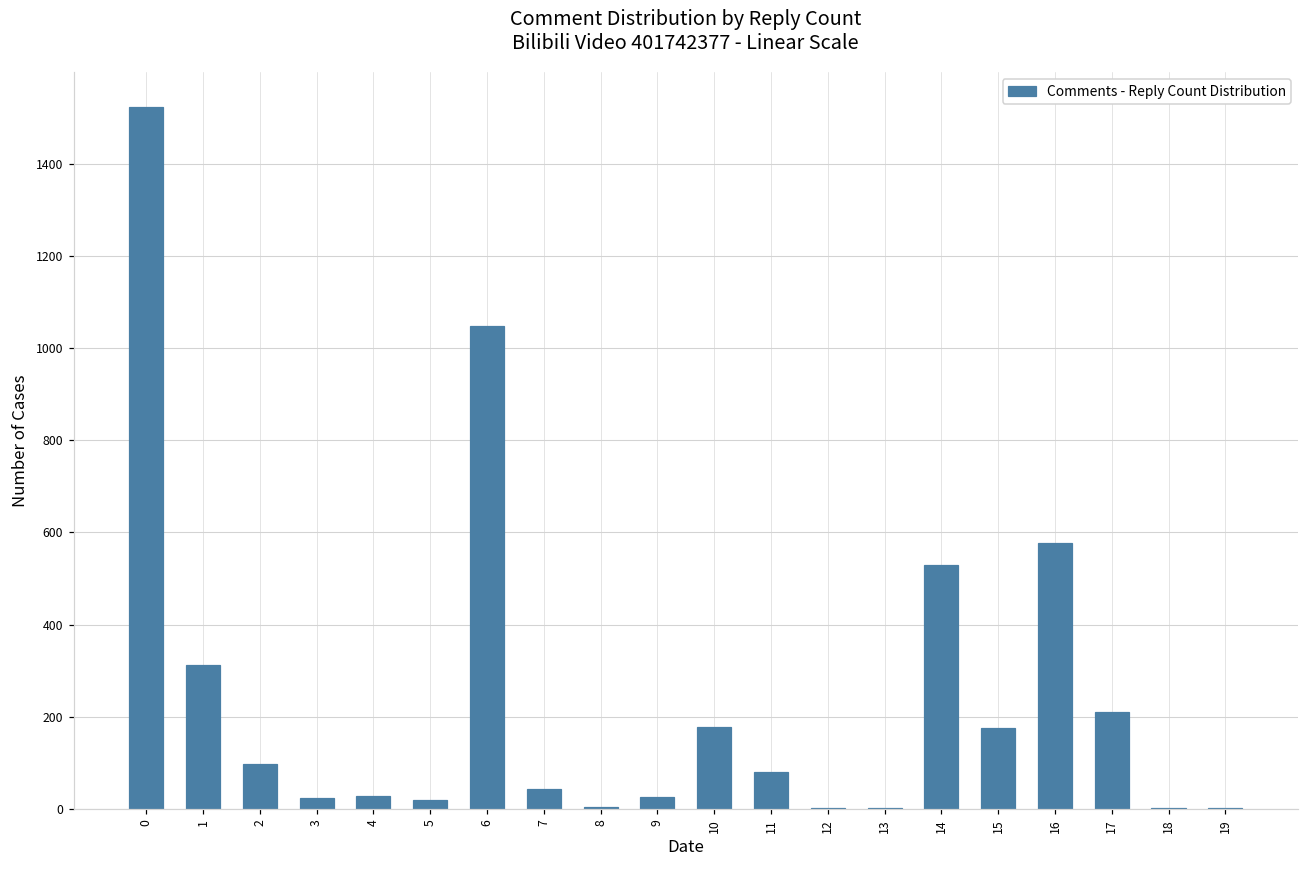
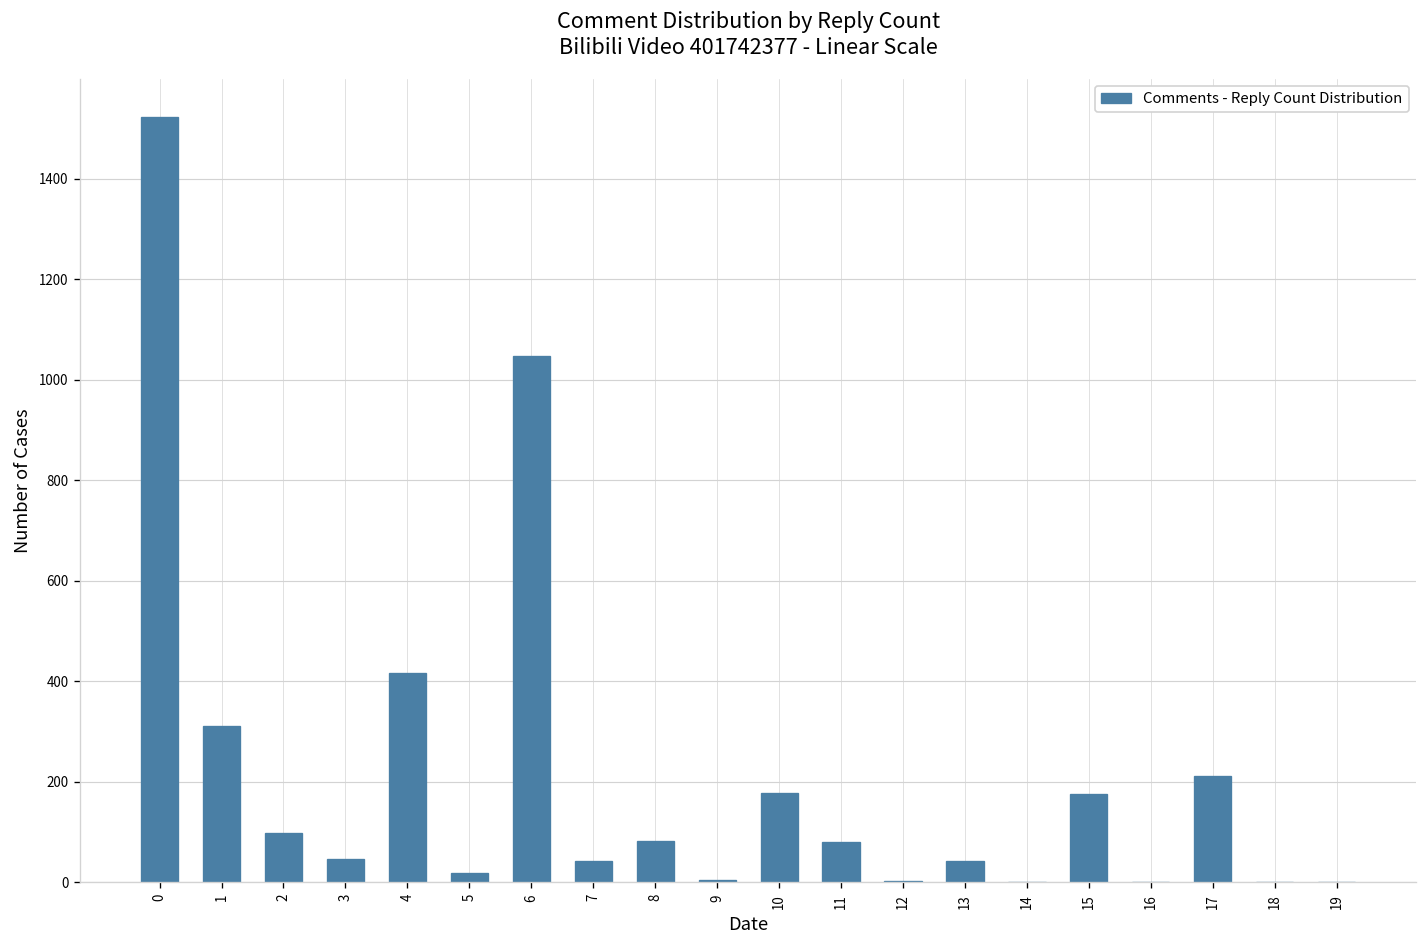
  {
    "0": 1520,
    "1": 310,
    "2": 100,
-   "3": 20,
-   "4": 30,
+   "3": 50,
+   "4": 420,
    "5": 20,
    "6": 1050,
    "7": 40,
-   "8": 10,
-   "9": 30,
+   "8": 80,
+   "9": 0,
    "10": 180,
    "11": 80,
-   "13": 0,
-   "14": 530,
+   "13": 40,
+   "14": 0,
    "15": 180,
-   "16": 580,
+   "16": 0,
    "17": 210
  }
